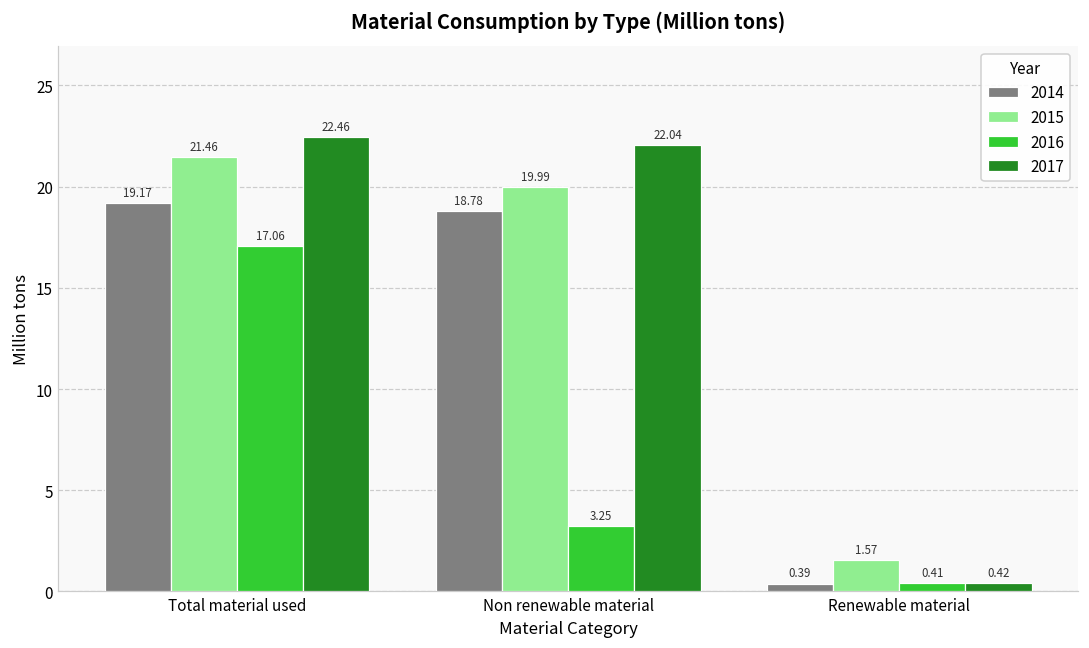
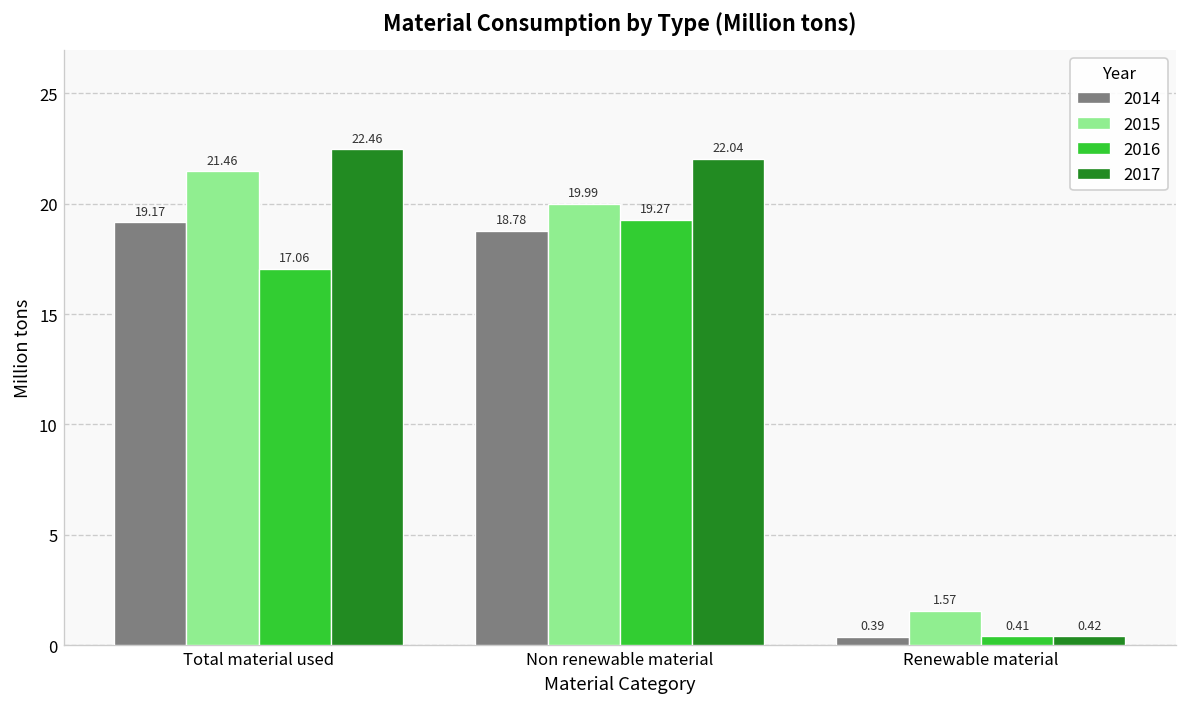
  {
    "2014": {
      "Total material used": 19.17,
      "Non renewable material": 18.78,
      "Renewable material": 0.39
    },
    "2015": {
      "Total material used": 21.46,
      "Non renewable material": 19.99,
      "Renewable material": 1.57
    },
    "2016": {
      "Total material used": 17.06,
-     "Non renewable material": 3.25,
+     "Non renewable material": 19.27,
      "Renewable material": 0.41
    },
    "2017": {
      "Total material used": 22.46,
      "Non renewable material": 22.04,
      "Renewable material": 0.42
    }
  }
